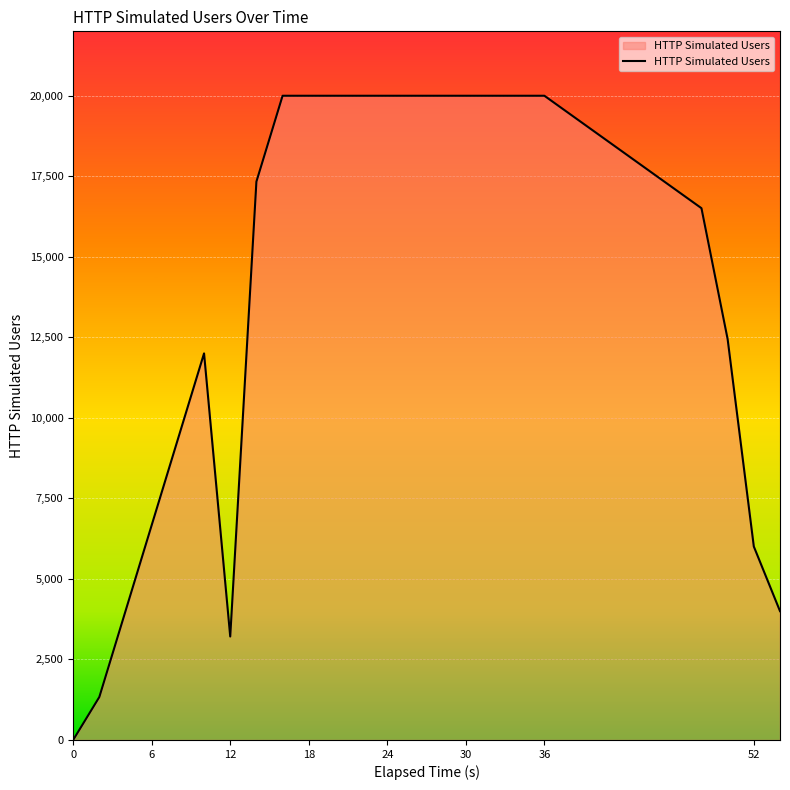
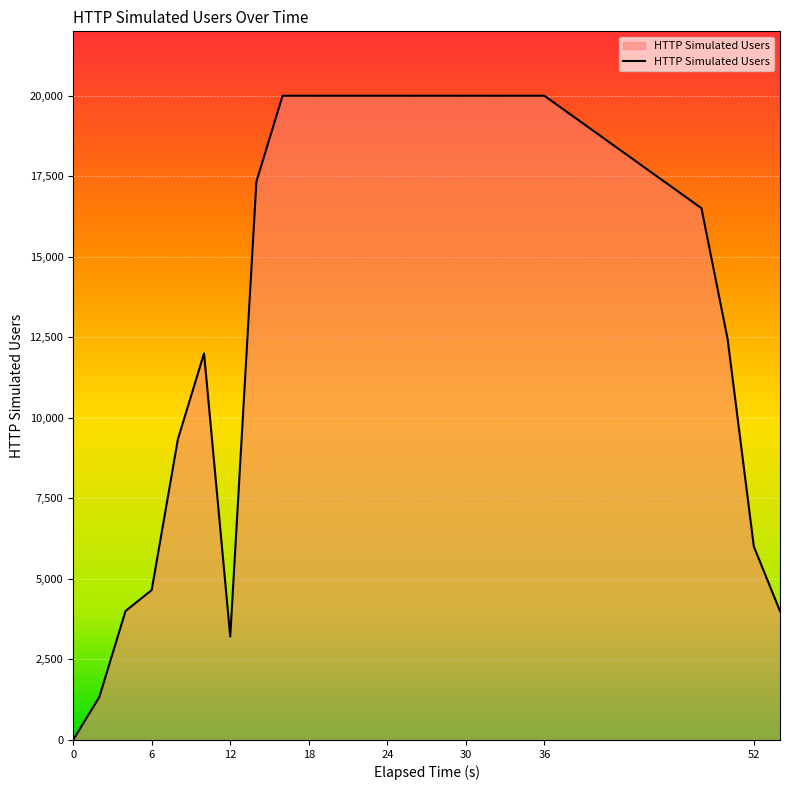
  {
    "0": "0",
-   "6": "6,700",
+   "6": "4,700",
    "12": "3,200",
    "18": "20,000",
    "24": "20,000",
    "30": "20,000",
    "36": "20,000",
    "52": "6,000"
  }
